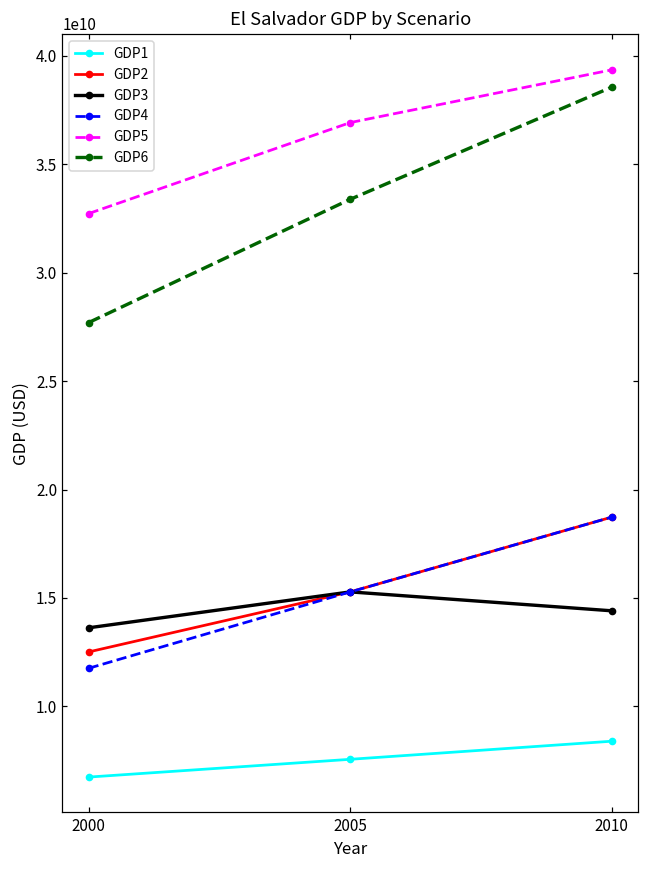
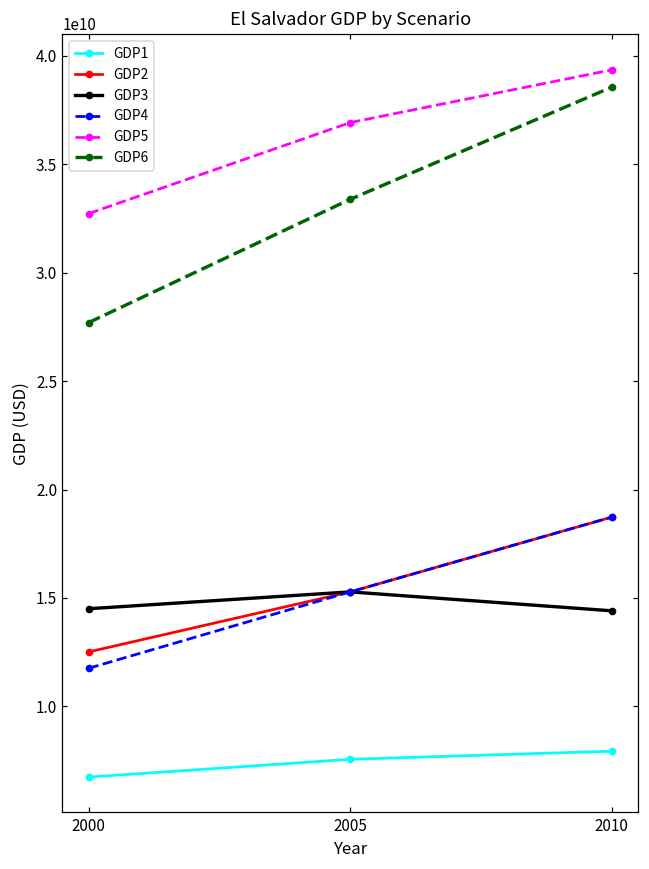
  {
    "GDP1": {
      "2000": 6700000000,
      "2005": 7600000000,
-     "2010": 8400000000
+     "2010": 7900000000
    },
    "GDP2": {
      "2000": 12500000000
    },
    "GDP3": {
-     "2000": 13600000000,
+     "2000": 14500000000,
      "2010": 14400000000
    },
    "GDP4": {
      "2000": 11800000000
    },
    "GDP5": {
      "2000": 32700000000,
      "2005": 36900000000,
      "2010": 39300000000
    },
    "GDP6": {
      "2000": 27700000000,
      "2005": 33400000000,
      "2010": 38600000000
    }
  }
